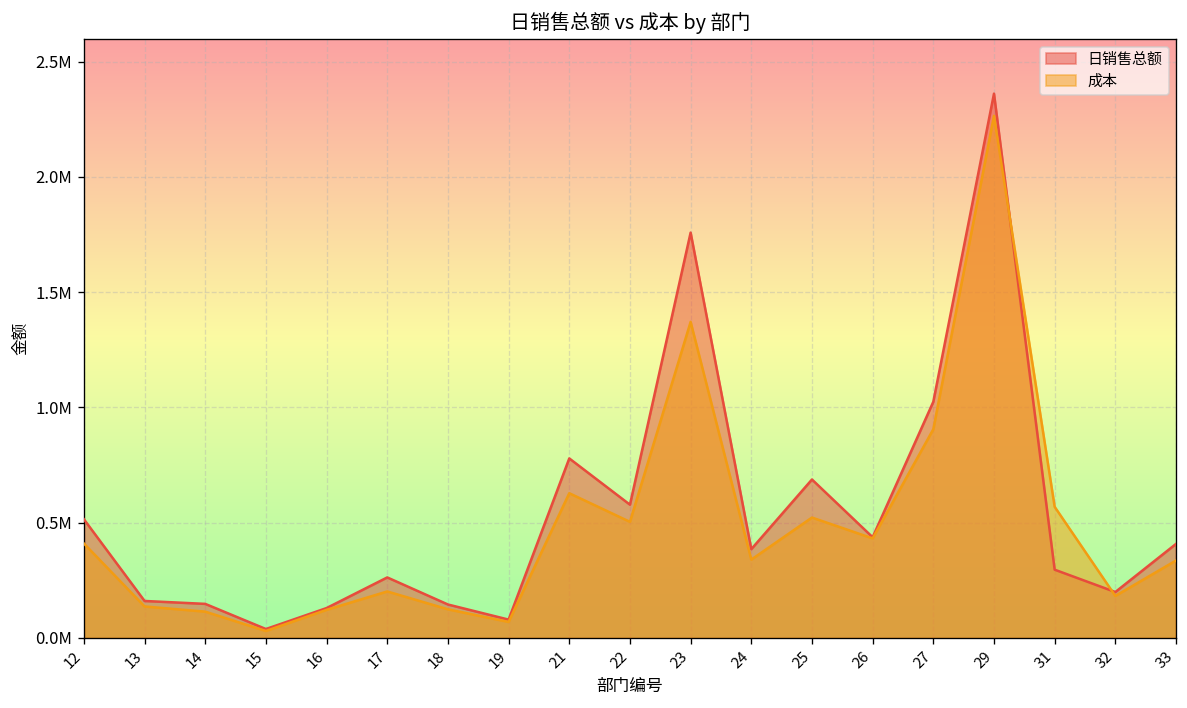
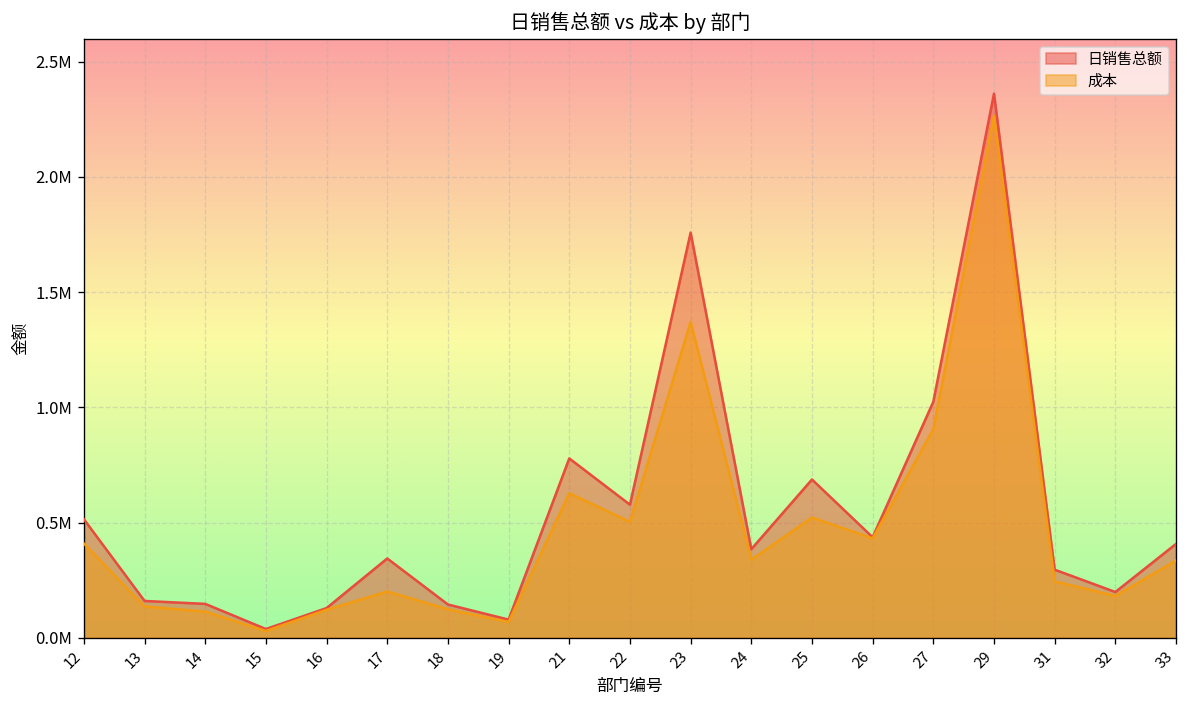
  {
    "日销售总额": {
      "12": 510000,
      "13": 160000,
      "14": 150000,
-     "17": 260000,
+     "17": 340000,
      "18": 150000,
      "21": 780000,
      "22": 580000,
      "23": 1760000,
      "24": 390000,
      "25": 690000,
      "27": 1020000,
      "29": 2360000,
      "31": 300000,
      "32": 200000,
      "33": 410000
    },
    "成本": {
      "12": 410000,
      "13": 140000,
      "14": 110000,
      "17": 200000,
      "18": 120000,
      "21": 630000,
      "22": 500000,
      "23": 1370000,
      "24": 340000,
      "25": 520000,
      "27": 910000,
      "29": 2260000,
-     "31": 570000,
+     "31": 250000,
      "32": 180000,
      "33": 340000
    }
  }
